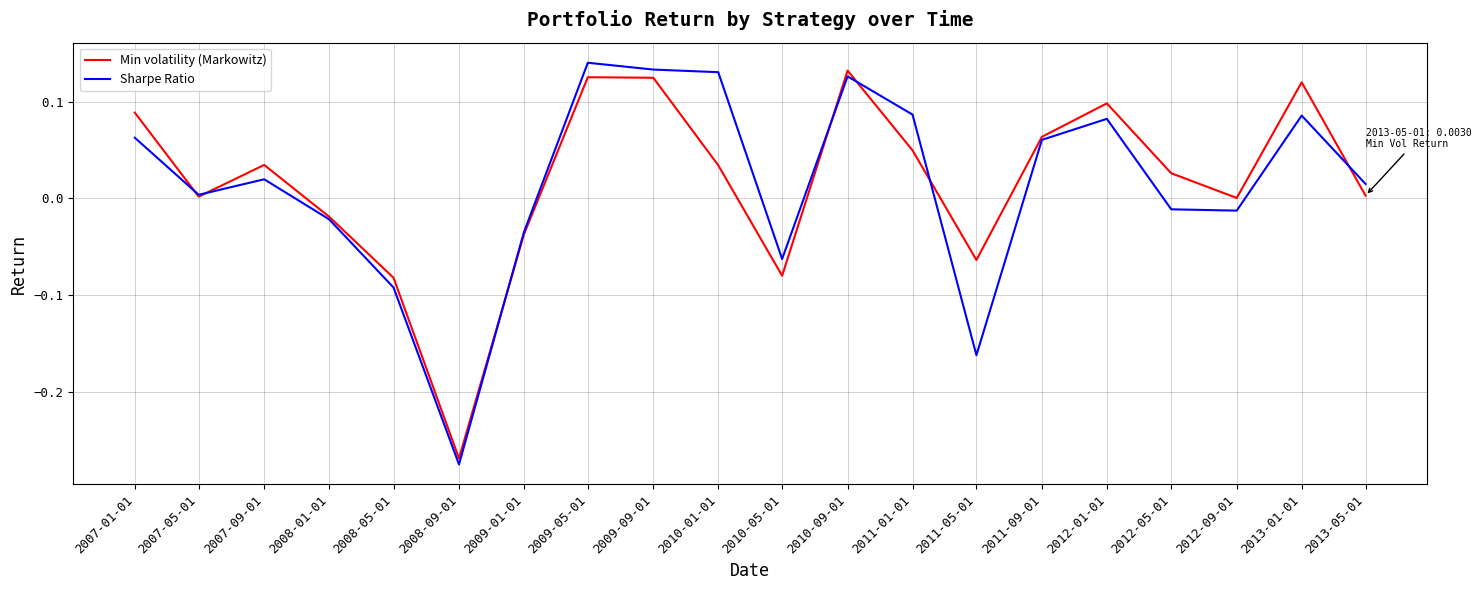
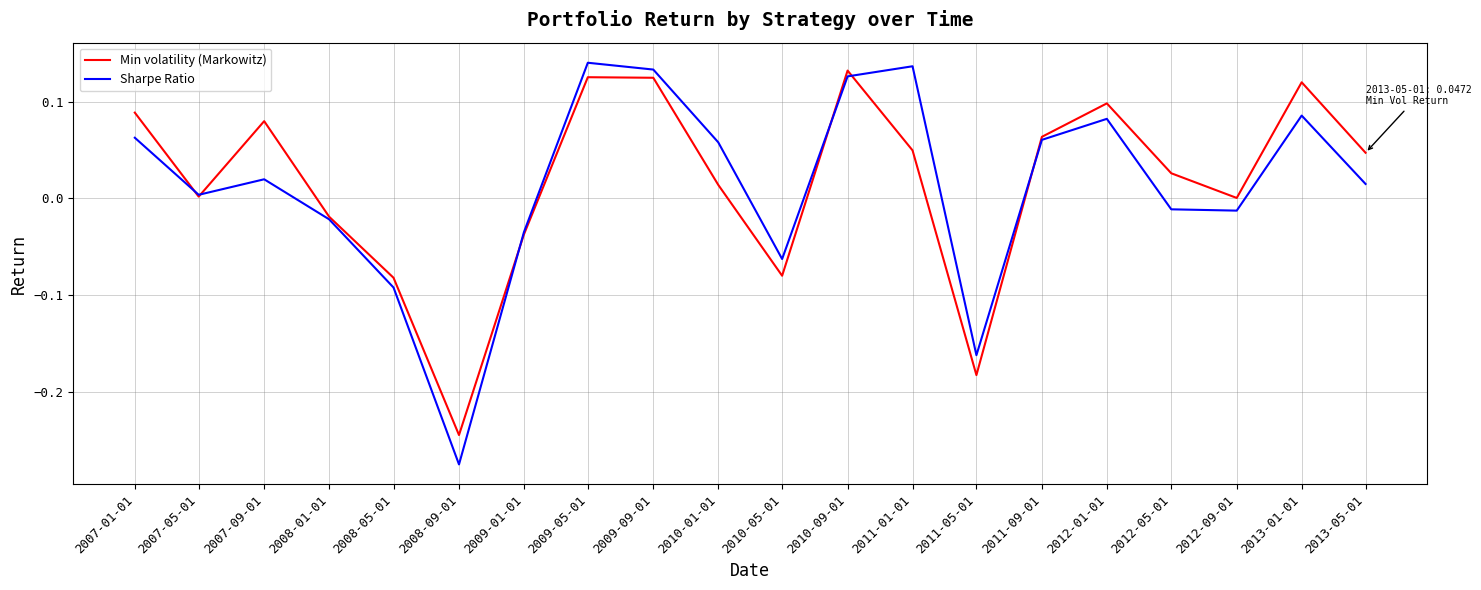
  {
    "Min volatility (Markowitz)": {
-     "2007-09-01": 0.03,
-     "2008-09-01": -0.27,
-     "2010-01-01": 0.03,
-     "2011-05-01": -0.06,
-     "2013-05-01": 0.0030
+     "2007-09-01": 0.08,
+     "2008-09-01": -0.24,
+     "2010-01-01": 0.01,
+     "2011-05-01": -0.18,
+     "2013-05-01": 0.0472
    },
    "Sharpe Ratio": {
      "2007-01-01": 0.06,
      "2007-09-01": 0.02,
      "2008-01-01": -0.02,
      "2008-05-01": -0.09,
      "2008-09-01": -0.27,
      "2009-05-01": 0.14,
      "2009-09-01": 0.13,
-     "2010-01-01": 0.13,
+     "2010-01-01": 0.06,
      "2010-05-01": -0.06,
      "2010-09-01": 0.13,
-     "2011-01-01": 0.09,
+     "2011-01-01": 0.14,
      "2011-05-01": -0.16,
      "2011-09-01": 0.06,
      "2012-01-01": 0.08,
      "2012-05-01": -0.01,
      "2012-09-01": -0.01,
      "2013-01-01": 0.09
    }
  }
